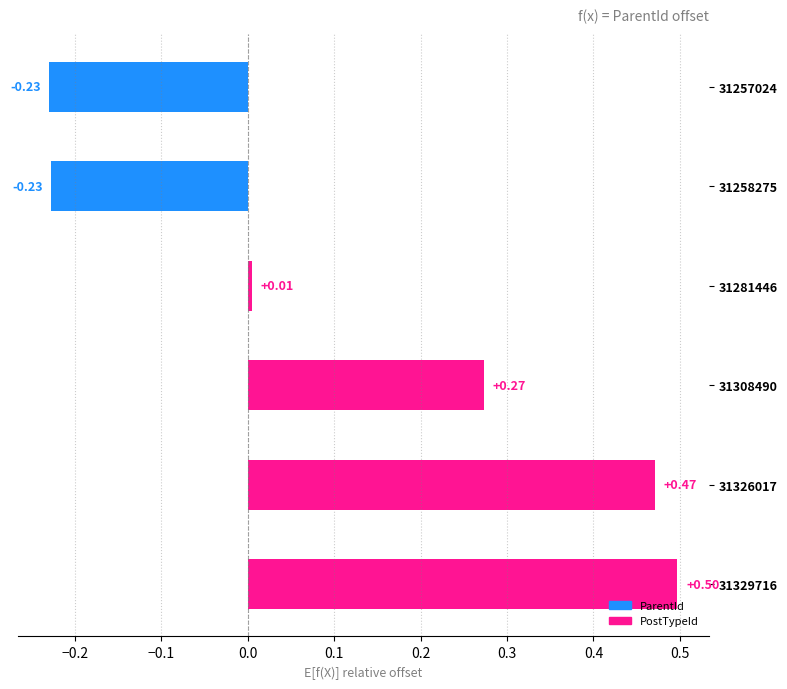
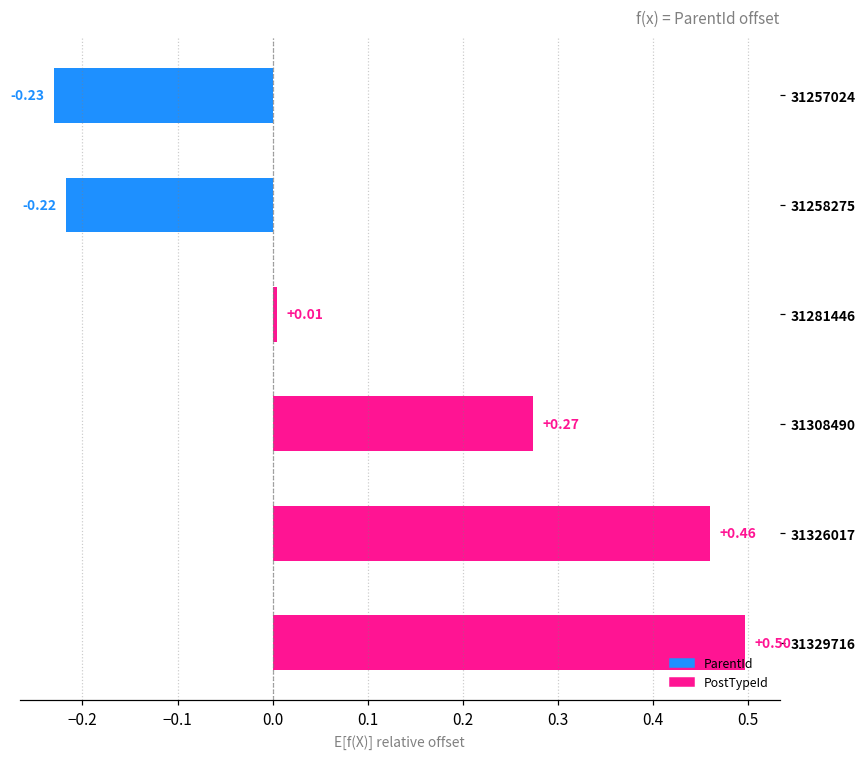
  {
    "31257024": "-0.23",
-   "31258275": "-0.23",
+   "31258275": "-0.22",
    "31281446": "+0.01",
    "31308490": "+0.27",
-   "31326017": "+0.47",
+   "31326017": "+0.46",
    "31329716": "+0.50"
  }
